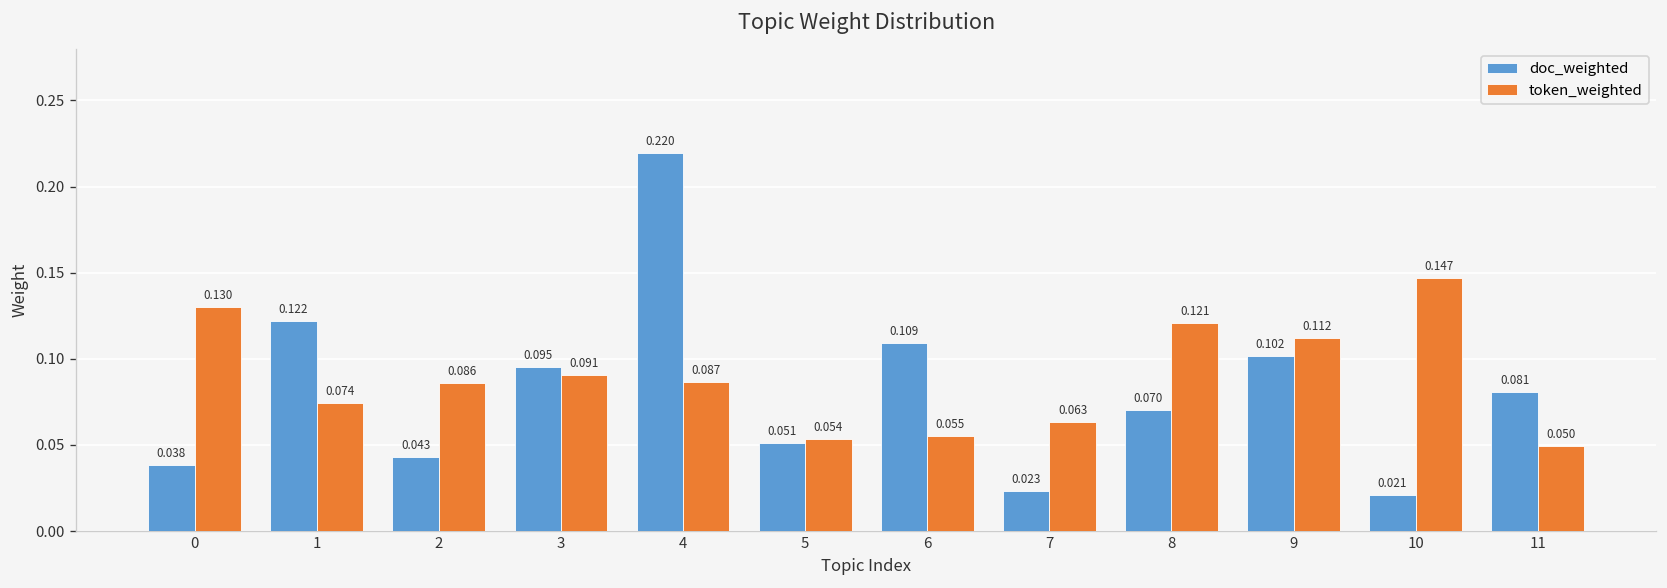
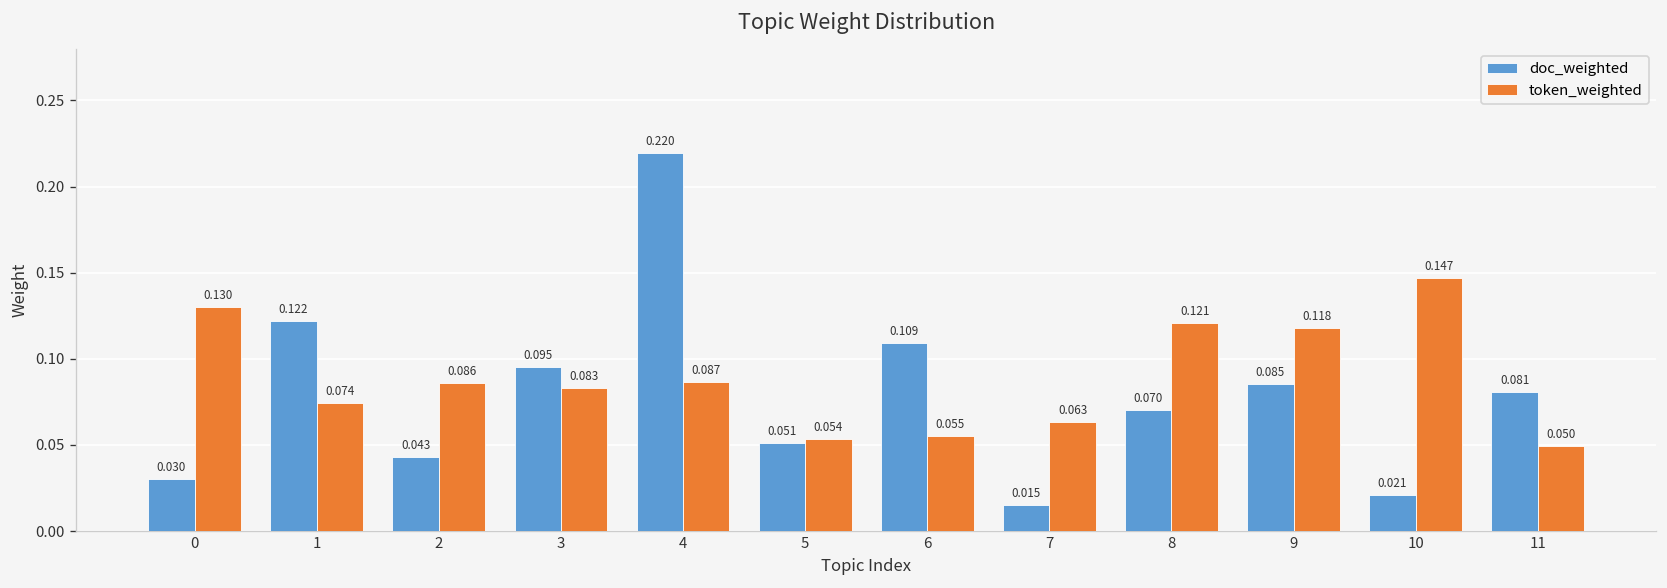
  {
    "doc_weighted": {
-     "0": 0.038,
+     "0": 0.030,
      "1": 0.122,
      "2": 0.043,
      "3": 0.095,
      "4": 0.220,
      "5": 0.051,
      "6": 0.109,
-     "7": 0.023,
+     "7": 0.015,
      "8": 0.070,
-     "9": 0.102,
+     "9": 0.085,
      "10": 0.021,
      "11": 0.081
    },
    "token_weighted": {
      "0": 0.130,
      "1": 0.074,
      "2": 0.086,
-     "3": 0.091,
+     "3": 0.083,
      "4": 0.087,
      "5": 0.054,
      "6": 0.055,
      "7": 0.063,
      "8": 0.121,
-     "9": 0.112,
+     "9": 0.118,
      "10": 0.147,
      "11": 0.050
    }
  }
